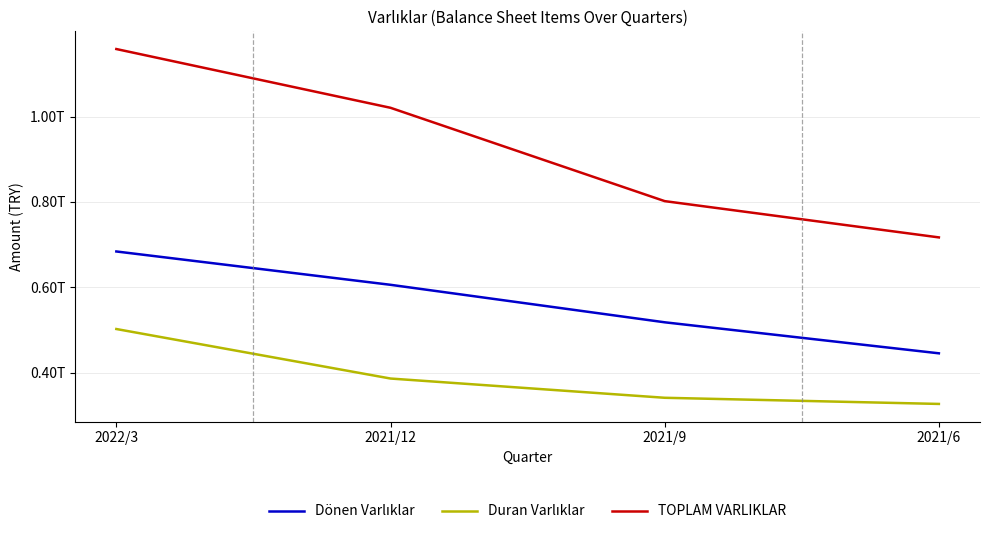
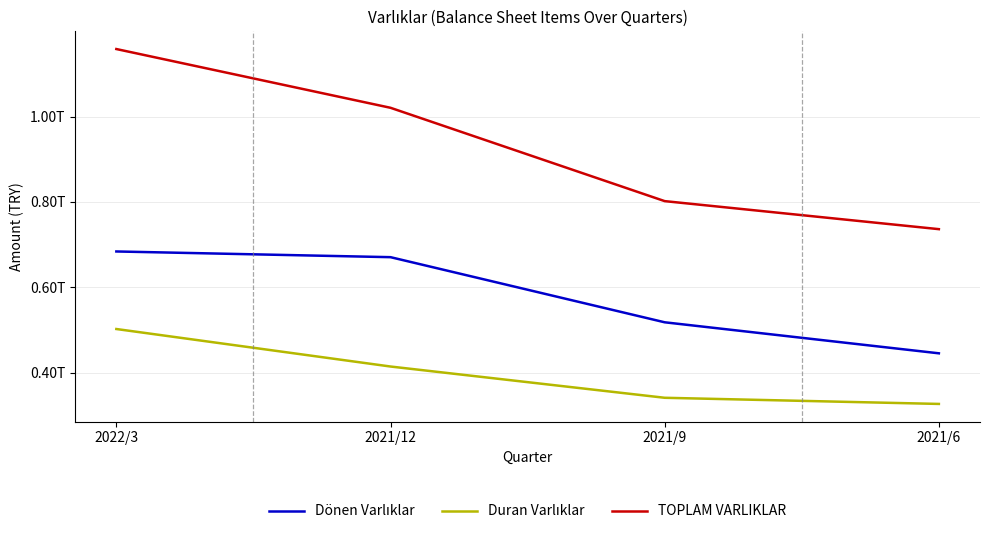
  {
    "Dönen Varlıklar": {
      "2022/3": "0.68T",
-     "2021/12": "0.61T",
+     "2021/12": "0.67T",
      "2021/9": "0.52T",
      "2021/6": "0.45T"
    },
    "Duran Varlıklar": {
      "2022/3": "0.50T",
-     "2021/12": "0.39T",
+     "2021/12": "0.41T",
      "2021/9": "0.34T",
      "2021/6": "0.33T"
    },
    "TOPLAM VARLIKLAR": {
      "2022/3": "1.16T",
      "2021/12": "1.02T",
      "2021/9": "0.80T",
-     "2021/6": "0.72T"
+     "2021/6": "0.74T"
    }
  }
